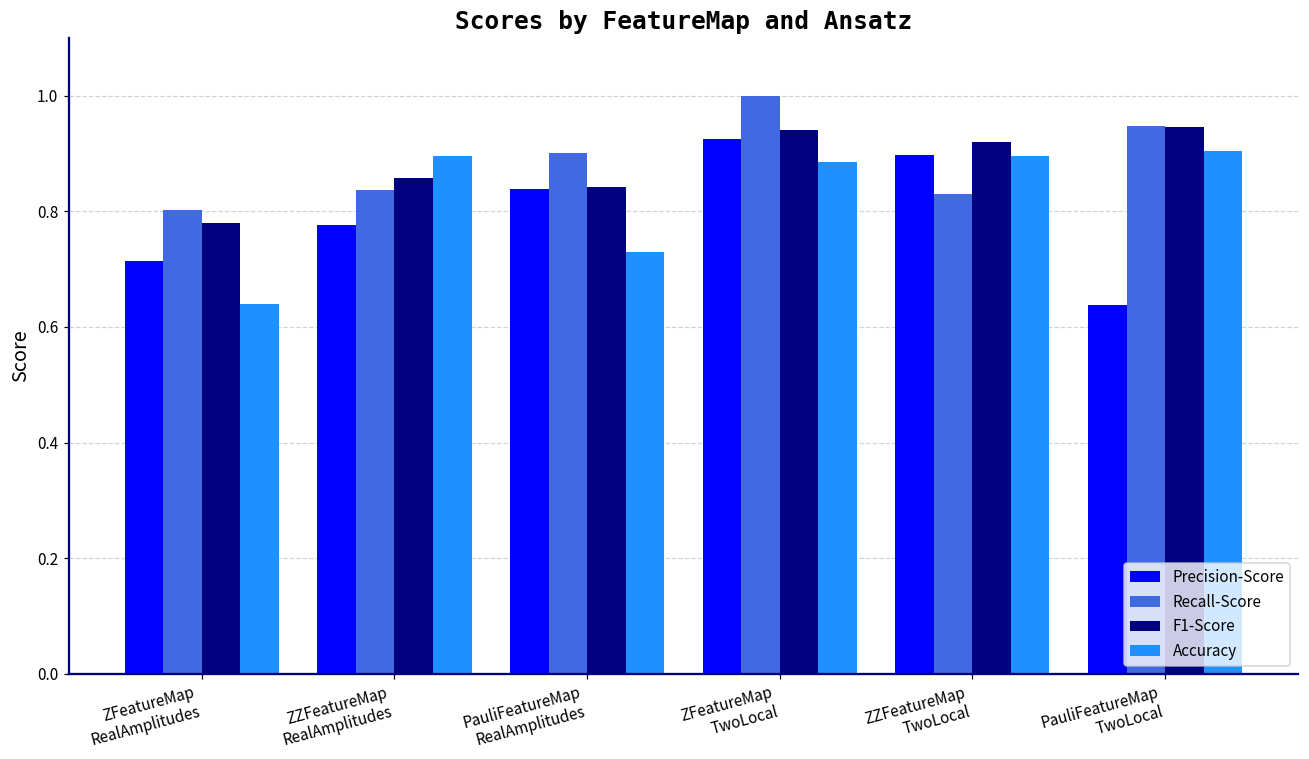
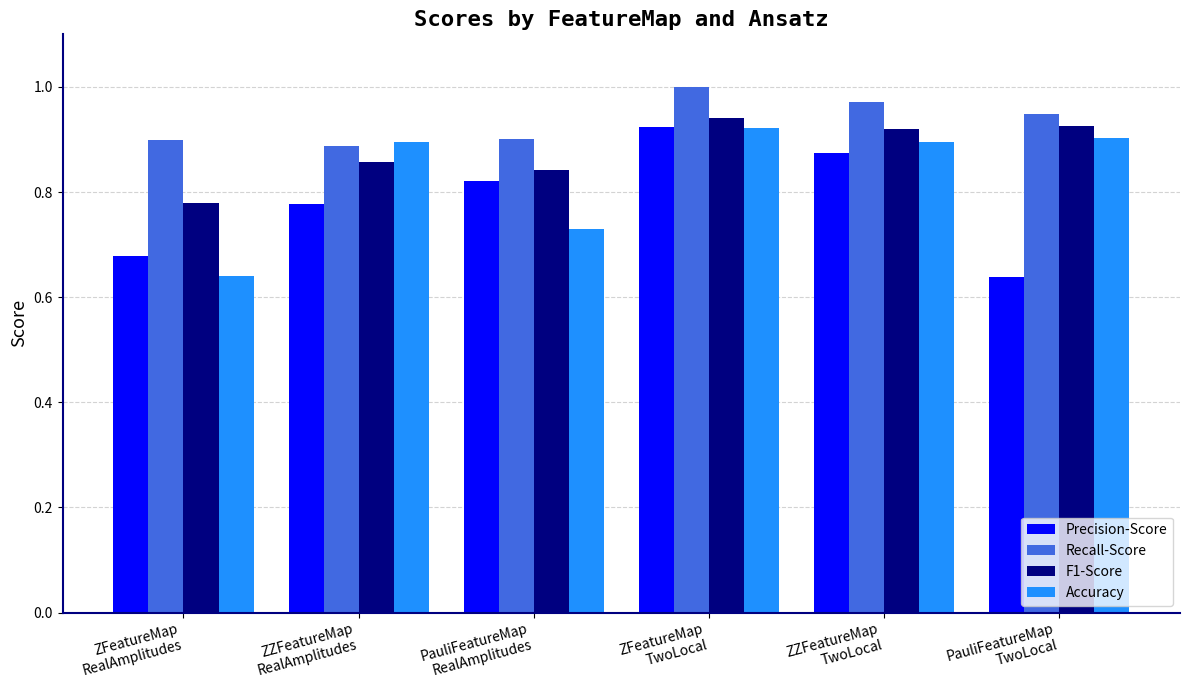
  {
    "Precision-Score": {
-     "ZFeatureMap RealAmplitudes": 0.71,
+     "ZFeatureMap RealAmplitudes": 0.68,
      "ZZFeatureMap RealAmplitudes": 0.78,
-     "PauliFeatureMap RealAmplitudes": 0.84,
+     "PauliFeatureMap RealAmplitudes": 0.82,
      "ZFeatureMap TwoLocal": 0.92,
-     "ZZFeatureMap TwoLocal": 0.90,
+     "ZZFeatureMap TwoLocal": 0.87,
      "PauliFeatureMap TwoLocal": 0.64
    },
    "Recall-Score": {
-     "ZFeatureMap RealAmplitudes": 0.80,
-     "ZZFeatureMap RealAmplitudes": 0.84,
+     "ZFeatureMap RealAmplitudes": 0.90,
+     "ZZFeatureMap RealAmplitudes": 0.89,
      "PauliFeatureMap RealAmplitudes": 0.90,
      "ZFeatureMap TwoLocal": 1.00,
-     "ZZFeatureMap TwoLocal": 0.83,
+     "ZZFeatureMap TwoLocal": 0.97,
      "PauliFeatureMap TwoLocal": 0.95
    },
    "F1-Score": {
      "ZFeatureMap RealAmplitudes": 0.78,
      "ZZFeatureMap RealAmplitudes": 0.86,
      "PauliFeatureMap RealAmplitudes": 0.84,
      "ZFeatureMap TwoLocal": 0.94,
      "ZZFeatureMap TwoLocal": 0.92,
-     "PauliFeatureMap TwoLocal": 0.95
+     "PauliFeatureMap TwoLocal": 0.93
    },
    "Accuracy": {
      "ZFeatureMap RealAmplitudes": 0.64,
      "ZZFeatureMap RealAmplitudes": 0.90,
      "PauliFeatureMap RealAmplitudes": 0.73,
-     "ZFeatureMap TwoLocal": 0.89,
+     "ZFeatureMap TwoLocal": 0.92,
      "ZZFeatureMap TwoLocal": 0.89,
      "PauliFeatureMap TwoLocal": 0.90
    }
  }
